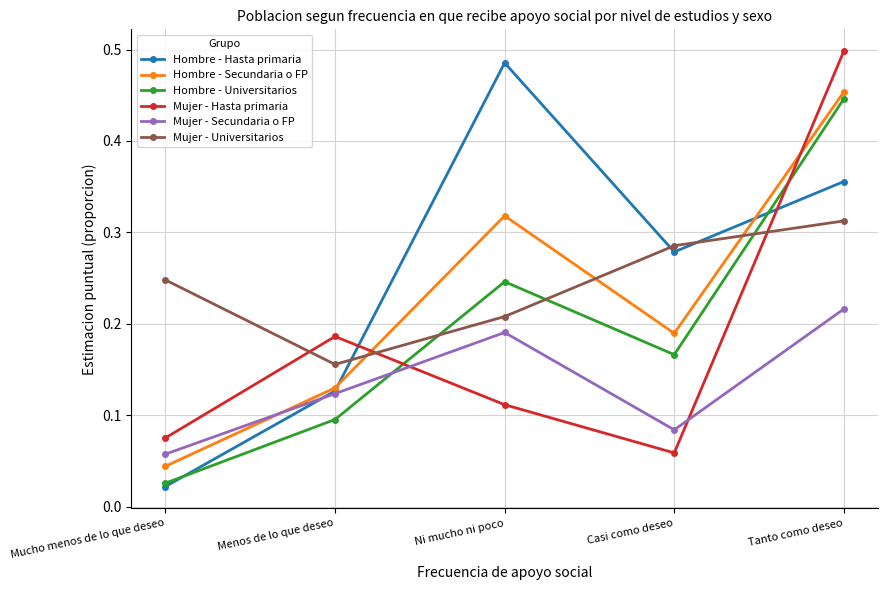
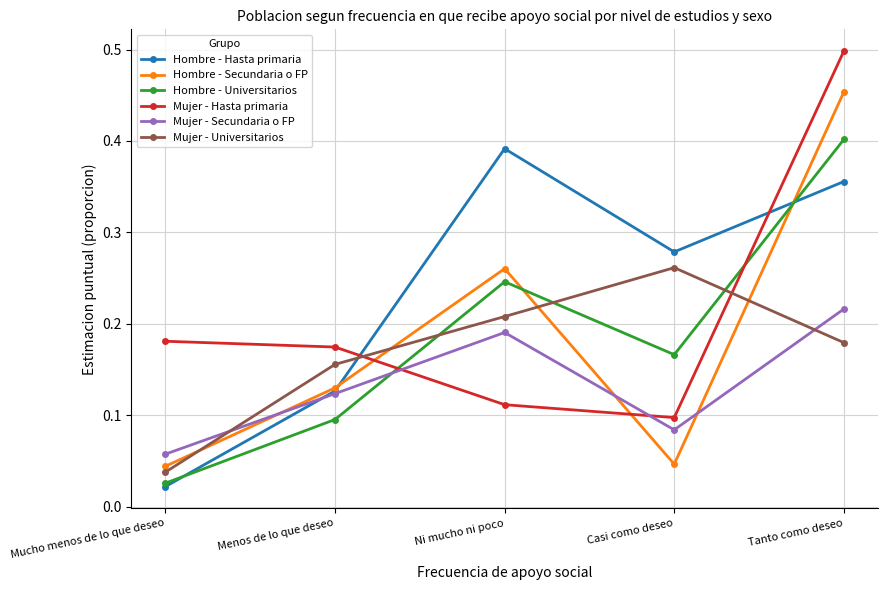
  {
    "Hombre - Hasta primaria": {
      "Mucho menos de lo que deseo": 0.02,
      "Menos de lo que deseo": 0.13,
-     "Ni mucho ni poco": 0.49,
+     "Ni mucho ni poco": 0.39,
      "Casi como deseo": 0.28,
      "Tanto como deseo": 0.36
    },
    "Hombre - Secundaria o FP": {
      "Mucho menos de lo que deseo": 0.04,
      "Menos de lo que deseo": 0.13,
-     "Ni mucho ni poco": 0.32,
-     "Casi como deseo": 0.19,
+     "Ni mucho ni poco": 0.26,
+     "Casi como deseo": 0.05,
      "Tanto como deseo": 0.45
    },
    "Hombre - Universitarios": {
      "Mucho menos de lo que deseo": 0.03,
      "Menos de lo que deseo": 0.10,
      "Ni mucho ni poco": 0.25,
      "Casi como deseo": 0.17,
-     "Tanto como deseo": 0.45
+     "Tanto como deseo": 0.40
    },
    "Mujer - Hasta primaria": {
-     "Mucho menos de lo que deseo": 0.08,
-     "Menos de lo que deseo": 0.19,
+     "Mucho menos de lo que deseo": 0.18,
+     "Menos de lo que deseo": 0.17,
      "Ni mucho ni poco": 0.11,
-     "Casi como deseo": 0.06,
+     "Casi como deseo": 0.10,
      "Tanto como deseo": 0.50
    },
    "Mujer - Secundaria o FP": {
      "Mucho menos de lo que deseo": 0.06,
      "Menos de lo que deseo": 0.12,
      "Ni mucho ni poco": 0.19,
      "Casi como deseo": 0.08,
      "Tanto como deseo": 0.22
    },
    "Mujer - Universitarios": {
-     "Mucho menos de lo que deseo": 0.25,
+     "Mucho menos de lo que deseo": 0.04,
      "Menos de lo que deseo": 0.16,
      "Ni mucho ni poco": 0.21,
-     "Casi como deseo": 0.29,
-     "Tanto como deseo": 0.31
+     "Casi como deseo": 0.26,
+     "Tanto como deseo": 0.18
    }
  }
